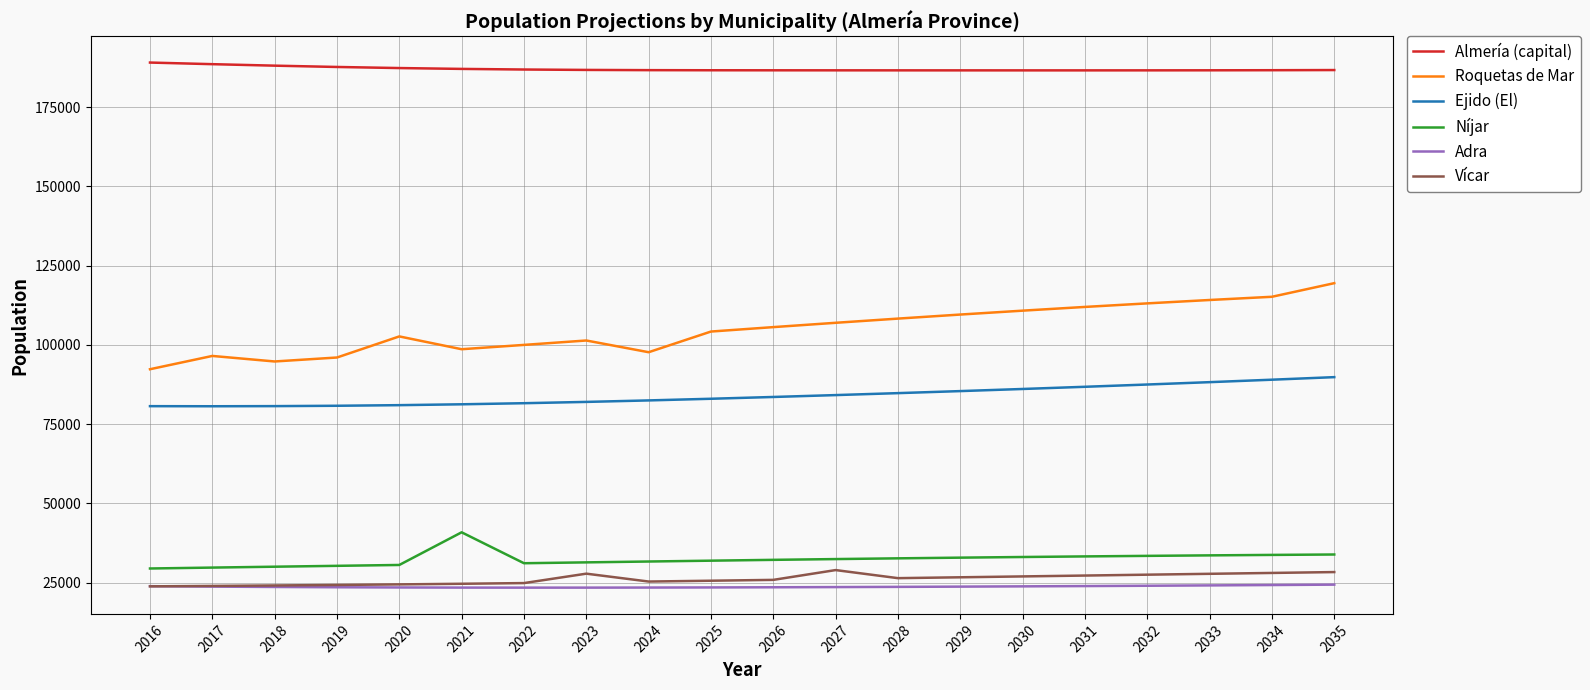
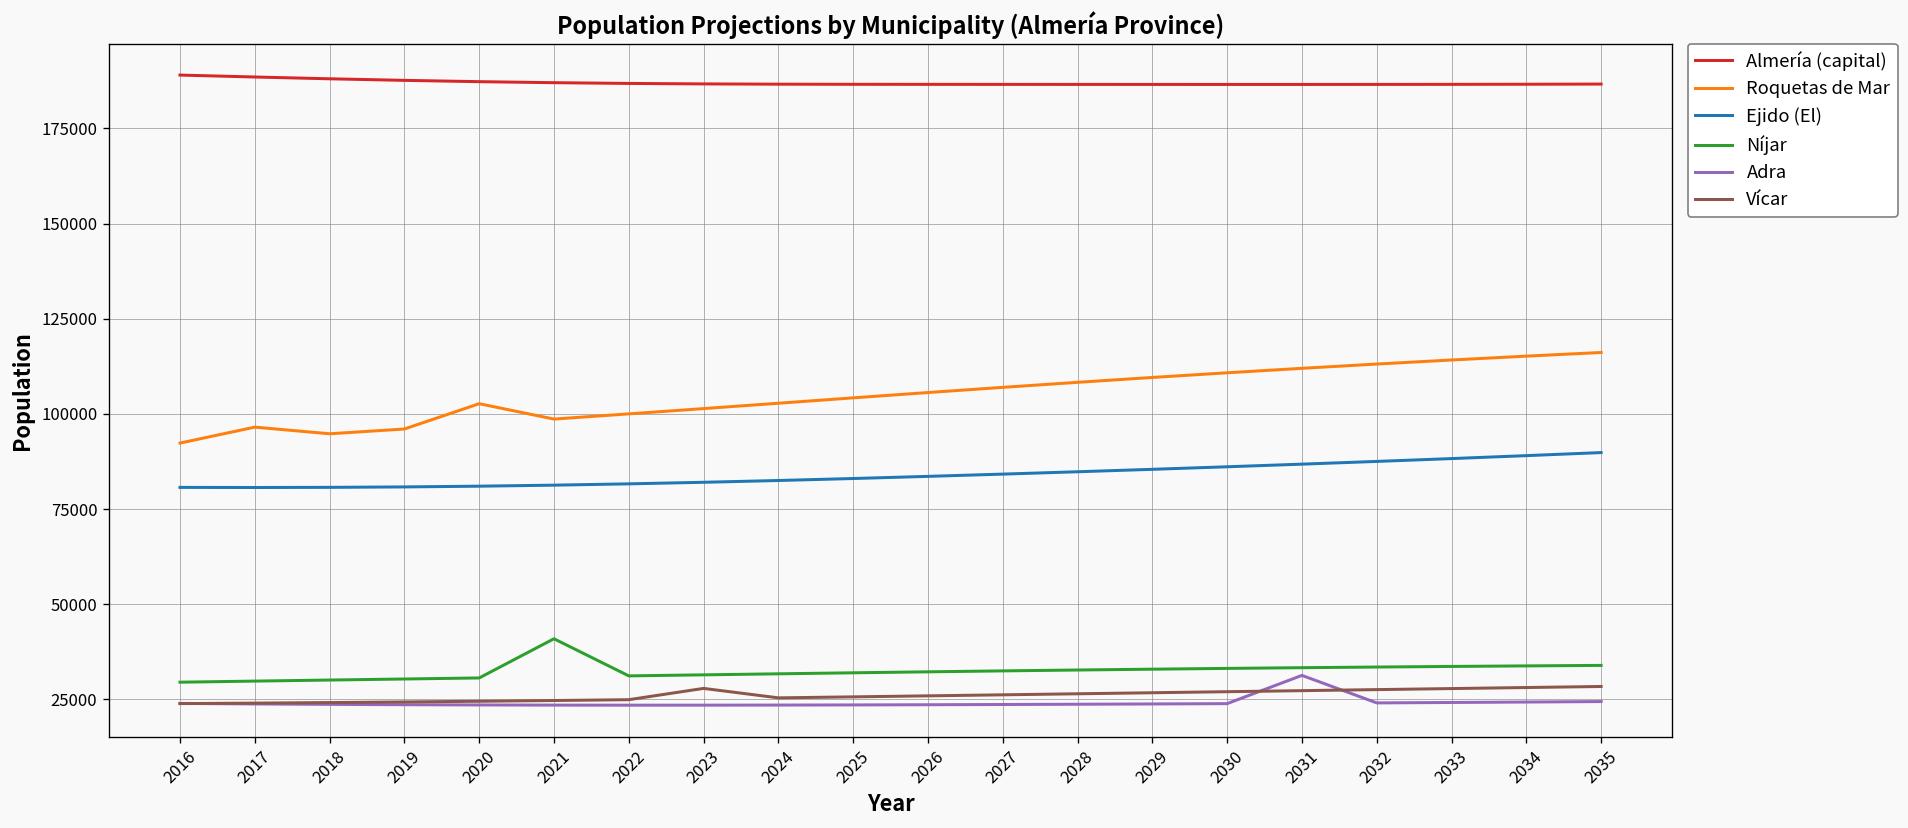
  {
    "Almería (capital)": {
      "2016": 189000,
      "2017": 189000,
      "2018": 188000,
      "2019": 188000,
      "2020": 187000,
      "2021": 187000,
      "2022": 187000,
      "2023": 187000,
      "2024": 187000,
      "2025": 187000,
      "2026": 187000,
      "2027": 187000,
      "2028": 187000,
      "2029": 187000,
      "2030": 187000,
      "2031": 187000,
      "2032": 187000,
      "2033": 187000,
      "2034": 187000,
      "2035": 187000
    },
    "Roquetas de Mar": {
      "2016": 92000,
      "2017": 97000,
      "2018": 95000,
      "2019": 96000,
      "2020": 103000,
      "2021": 99000,
      "2022": 100000,
      "2023": 101000,
-     "2024": 98000,
+     "2024": 103000,
      "2025": 104000,
      "2026": 106000,
      "2027": 107000,
      "2028": 108000,
      "2029": 110000,
      "2030": 111000,
      "2031": 112000,
      "2032": 113000,
      "2033": 114000,
      "2034": 115000,
-     "2035": 119000
+     "2035": 116000
    },
    "Ejido (El)": {
      "2016": 81000,
      "2017": 81000,
      "2018": 81000,
      "2019": 81000,
      "2020": 81000,
      "2021": 81000,
      "2022": 82000,
      "2023": 82000,
      "2024": 82000,
      "2025": 83000,
      "2026": 84000,
      "2027": 84000,
      "2028": 85000,
      "2029": 85000,
      "2030": 86000,
      "2031": 87000,
      "2032": 88000,
      "2033": 88000,
      "2034": 89000,
      "2035": 90000
    },
    "Níjar": {
      "2016": 29000,
      "2017": 30000,
      "2018": 30000,
      "2019": 30000,
      "2020": 31000,
      "2021": 41000,
      "2022": 31000,
      "2023": 31000,
      "2024": 32000,
      "2025": 32000,
      "2026": 32000,
      "2027": 32000,
      "2028": 33000,
      "2029": 33000,
      "2030": 33000,
      "2031": 33000,
      "2032": 33000,
      "2033": 34000,
      "2034": 34000,
      "2035": 34000
    },
    "Adra": {
      "2020": 24000,
      "2021": 23000,
      "2022": 23000,
      "2023": 23000,
      "2024": 23000,
      "2025": 24000,
      "2026": 24000,
      "2027": 24000,
      "2028": 24000,
      "2029": 24000,
      "2030": 24000,
-     "2031": 24000,
+     "2031": 31000,
      "2032": 24000,
      "2033": 24000,
      "2034": 24000,
      "2035": 24000
    },
    "Vícar": {
      "2020": 24000,
      "2021": 25000,
      "2022": 25000,
      "2023": 28000,
      "2024": 25000,
      "2025": 26000,
      "2026": 26000,
-     "2027": 29000,
+     "2027": 26000,
      "2028": 26000,
      "2029": 27000,
      "2030": 27000,
      "2031": 27000,
      "2032": 28000,
      "2033": 28000,
      "2034": 28000,
      "2035": 28000
    }
  }
